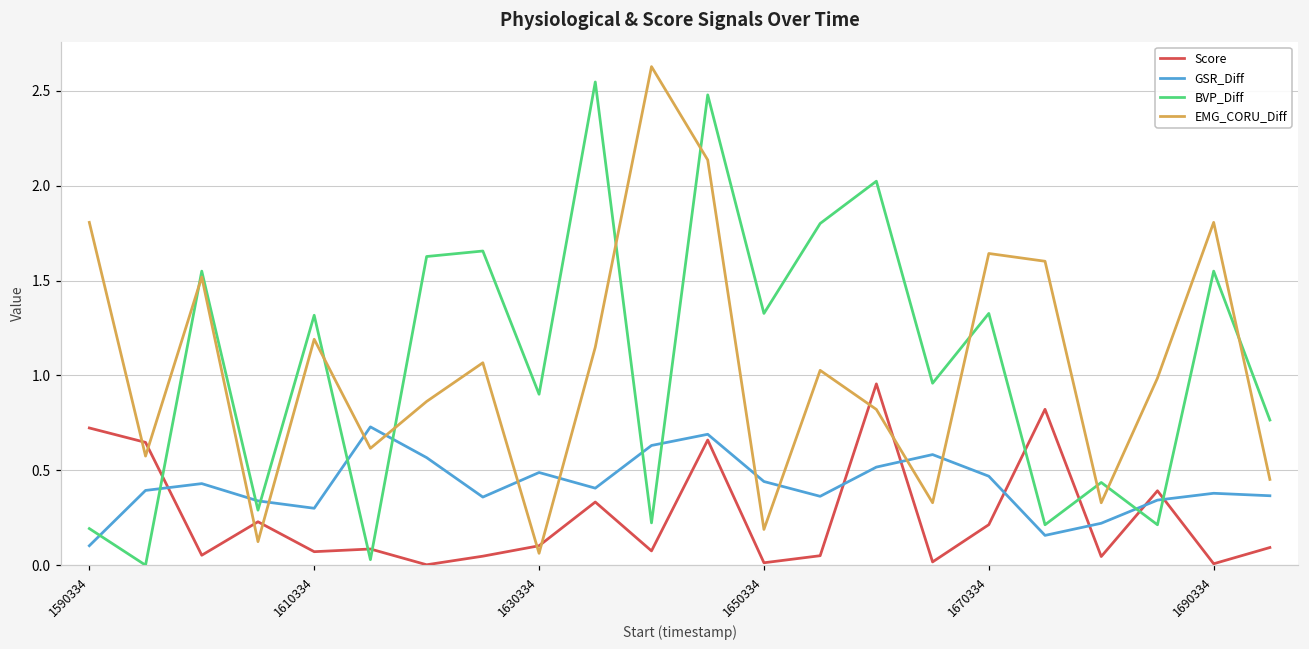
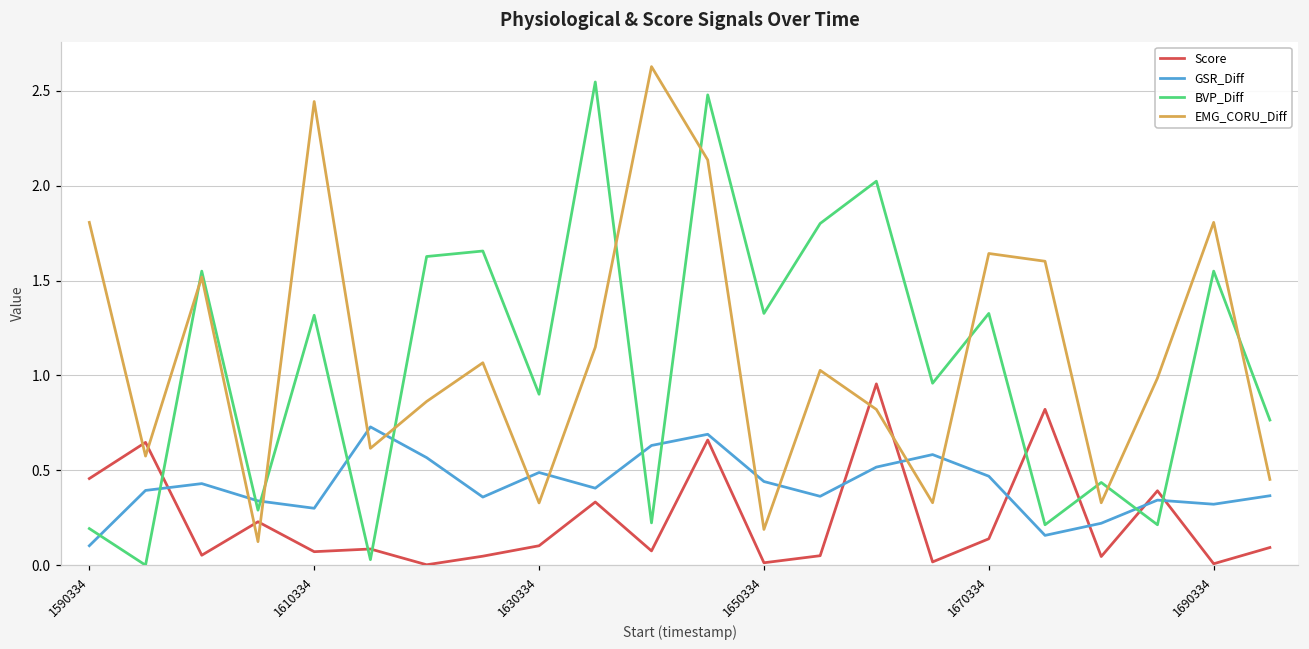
  {
    "Score": {
-     "1590334": 0.72,
+     "1590334": 0.46,
      "1610334": 0.07,
      "1630334": 0.10,
      "1650334": 0.01,
-     "1670334": 0.21,
+     "1670334": 0.14,
      "1690334": 0.01
    },
    "GSR_Diff": {
      "1590334": 0.10,
      "1610334": 0.30,
      "1630334": 0.49,
      "1650334": 0.44,
      "1670334": 0.47,
-     "1690334": 0.38
+     "1690334": 0.32
    },
    "BVP_Diff": {
      "1590334": 0.19,
      "1610334": 1.32,
      "1630334": 0.90,
      "1650334": 1.33,
      "1670334": 1.33,
      "1690334": 1.55
    },
    "EMG_CORU_Diff": {
      "1590334": 1.81,
-     "1610334": 1.19,
-     "1630334": 0.06,
+     "1610334": 2.44,
+     "1630334": 0.33,
      "1650334": 0.19,
      "1670334": 1.64,
      "1690334": 1.81
    }
  }
